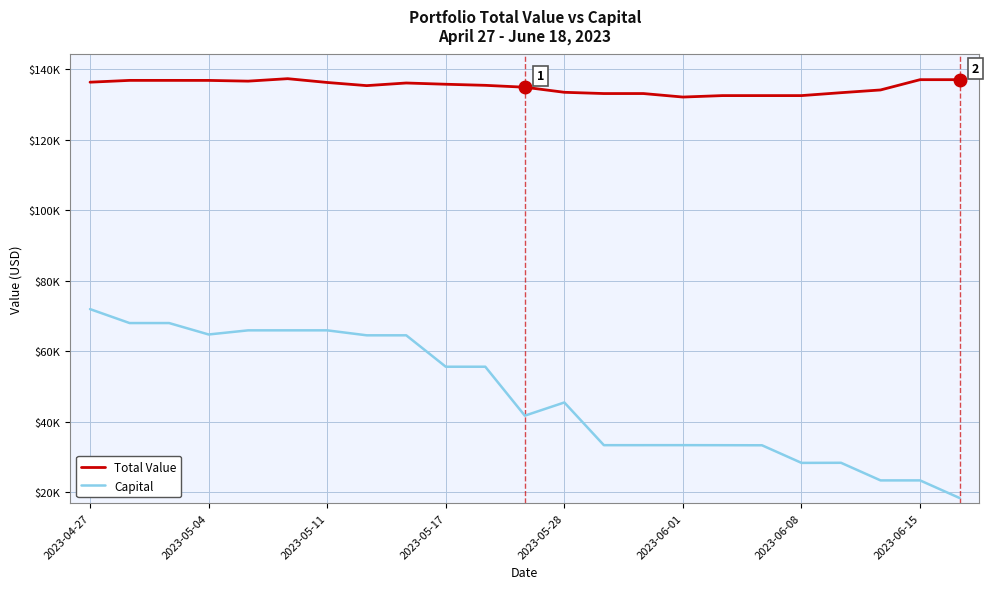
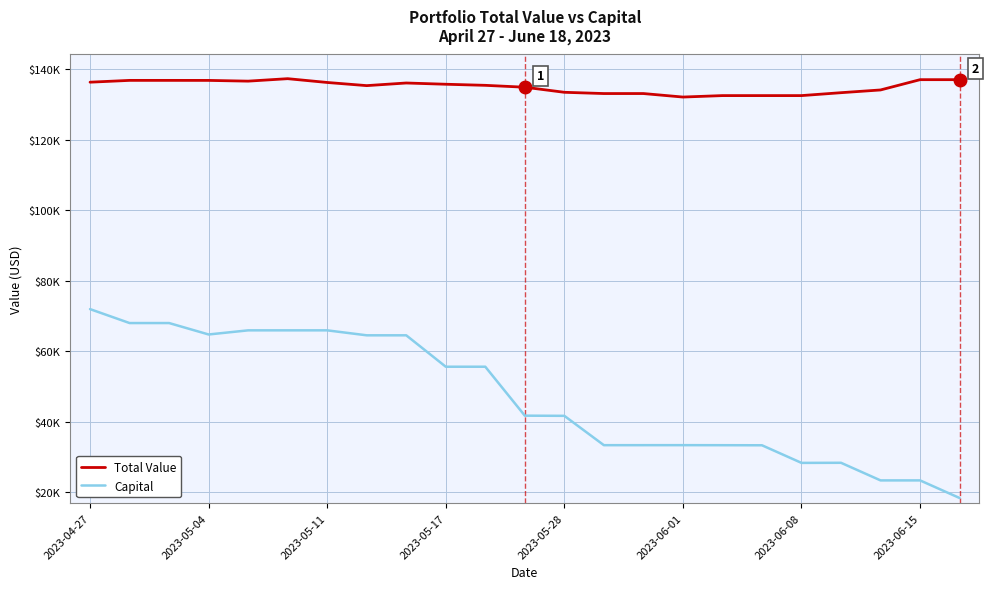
  {
    "Capital": {
      "2023-04-27": "$72000",
      "2023-05-04": "$65000",
      "2023-05-11": "$66000",
      "2023-05-17": "$56000",
-     "2023-05-28": "$45000",
+     "2023-05-28": "$42000",
      "2023-06-01": "$33000",
      "2023-06-08": "$28000",
      "2023-06-15": "$23000"
    }
  }
